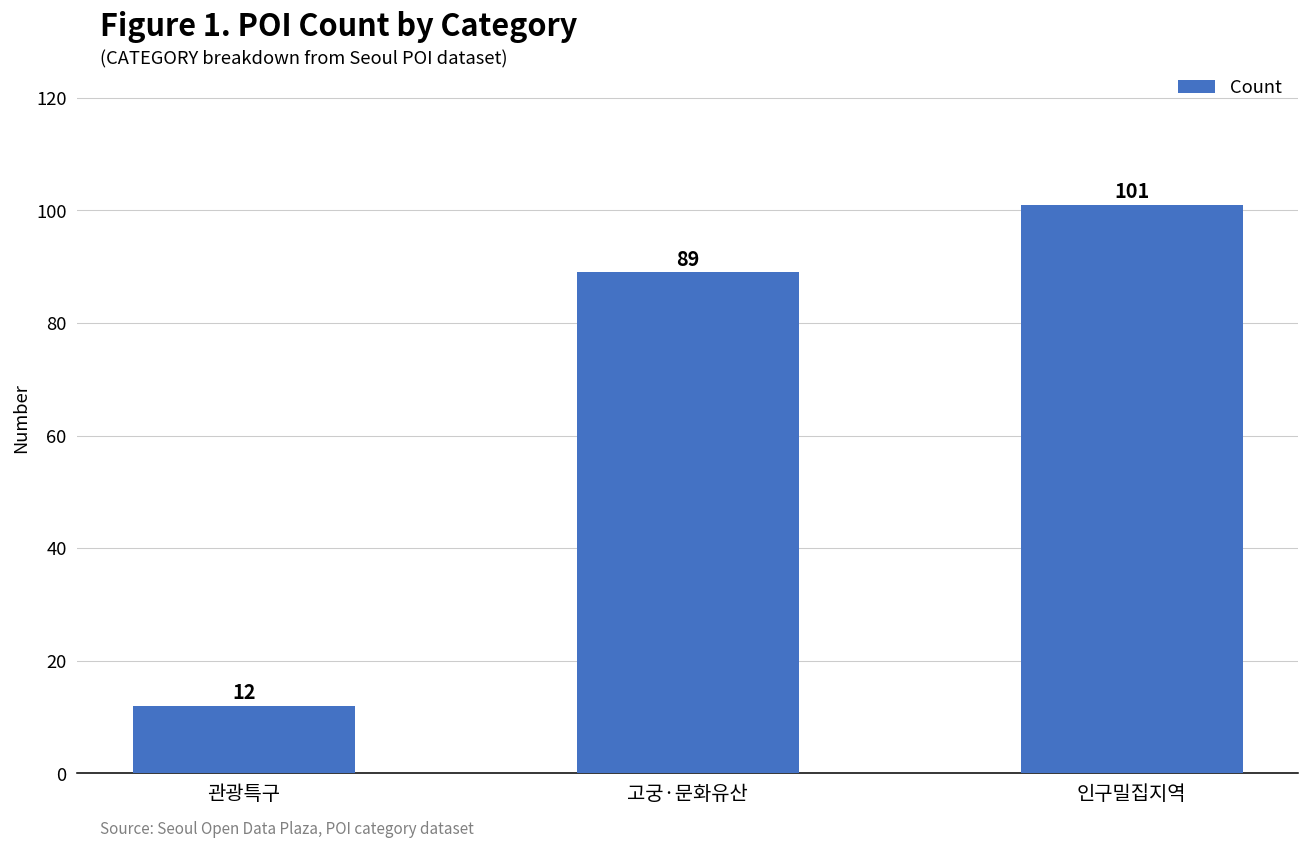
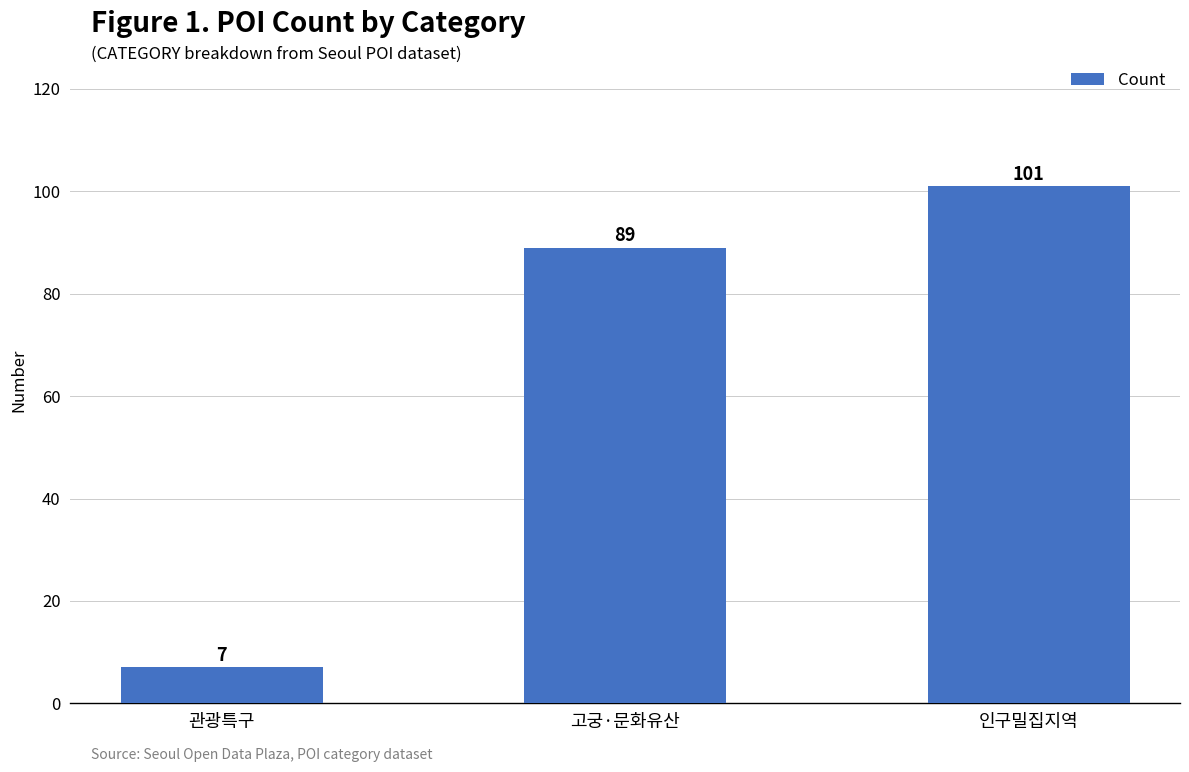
  {
-   "관광특구": 12,
+   "관광특구": 7,
    "고궁·문화유산": 89,
    "인구밀집지역": 101
  }
